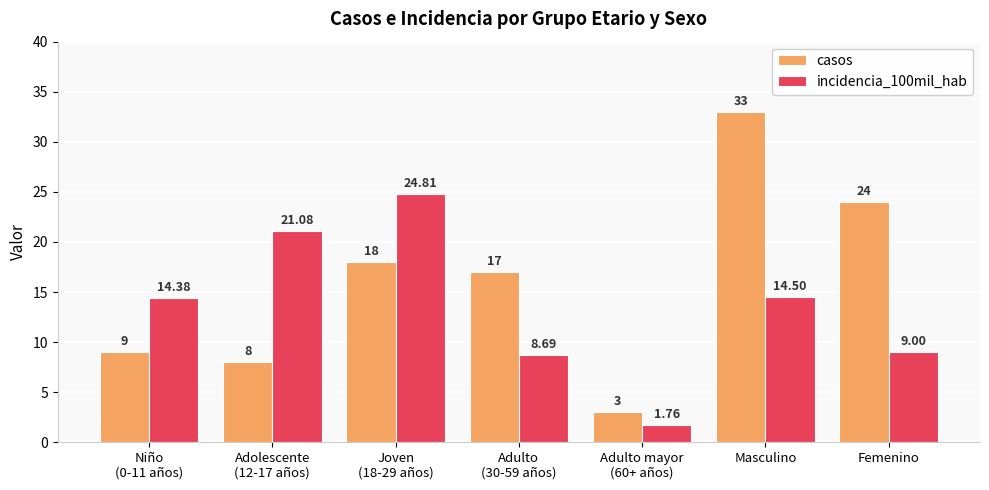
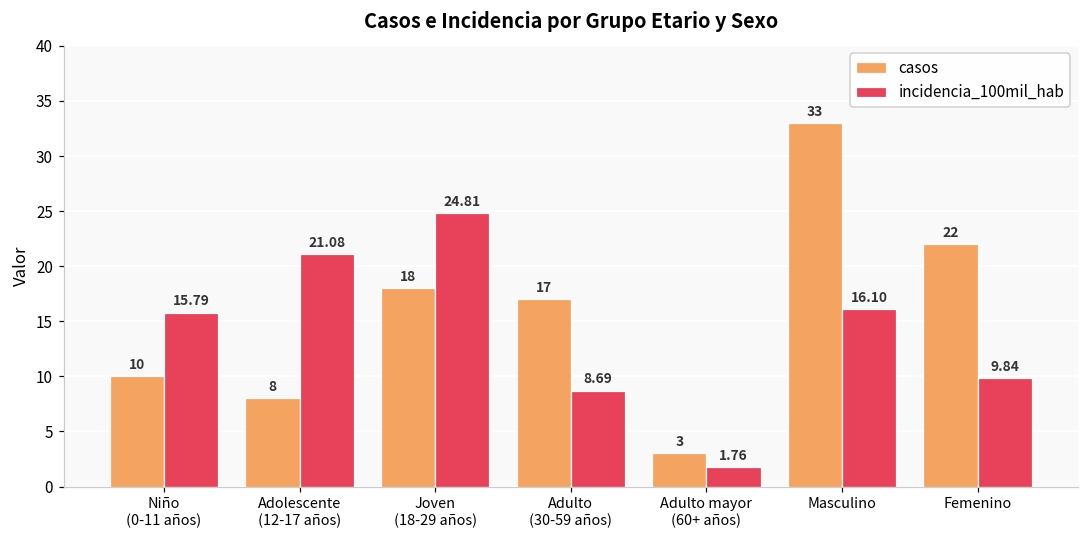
  {
    "casos": {
-     "Niño (0-11 años)": 9,
+     "Niño (0-11 años)": 10,
      "Adolescente (12-17 años)": 8,
      "Joven (18-29 años)": 18,
      "Adulto (30-59 años)": 17,
      "Adulto mayor (60+ años)": 3,
      "Masculino": 33,
-     "Femenino": 24
+     "Femenino": 22
    },
    "incidencia_100mil_hab": {
-     "Niño (0-11 años)": 14.38,
+     "Niño (0-11 años)": 15.79,
      "Adolescente (12-17 años)": 21.08,
      "Joven (18-29 años)": 24.81,
      "Adulto (30-59 años)": 8.69,
      "Adulto mayor (60+ años)": 1.76,
-     "Masculino": 14.50,
-     "Femenino": 9.00
+     "Masculino": 16.10,
+     "Femenino": 9.84
    }
  }
